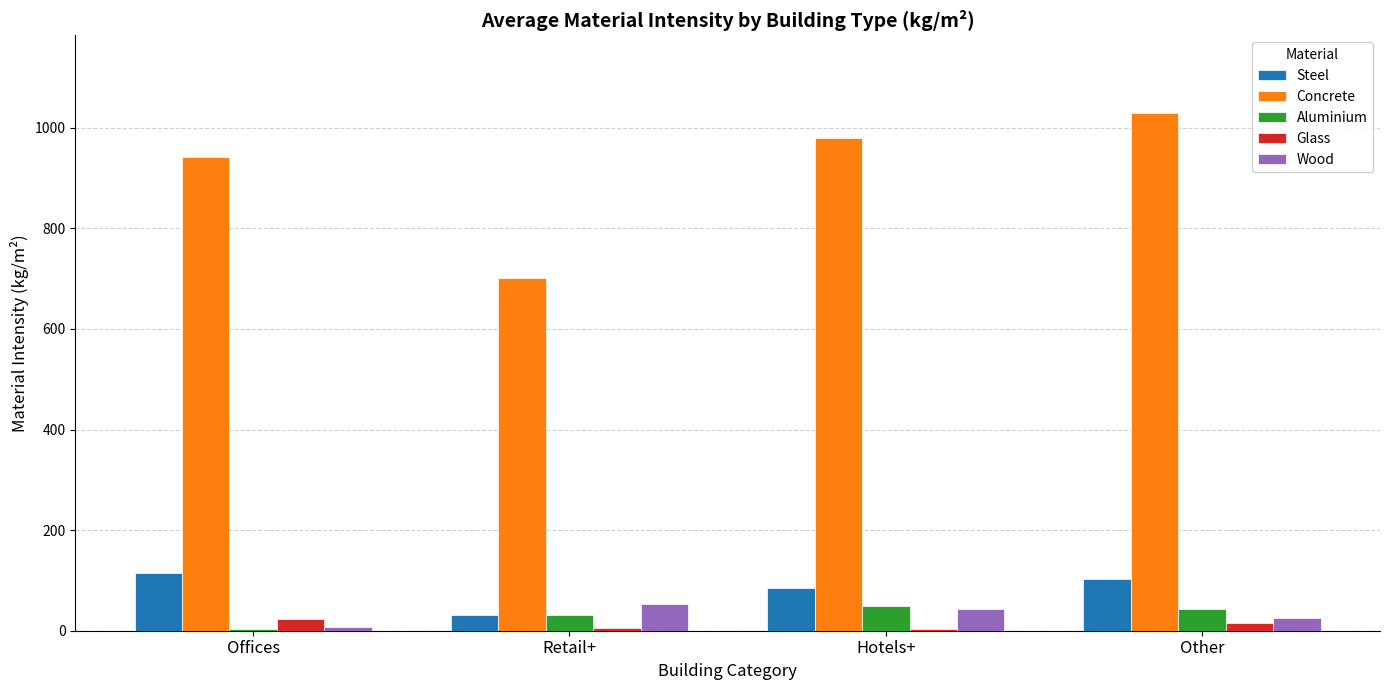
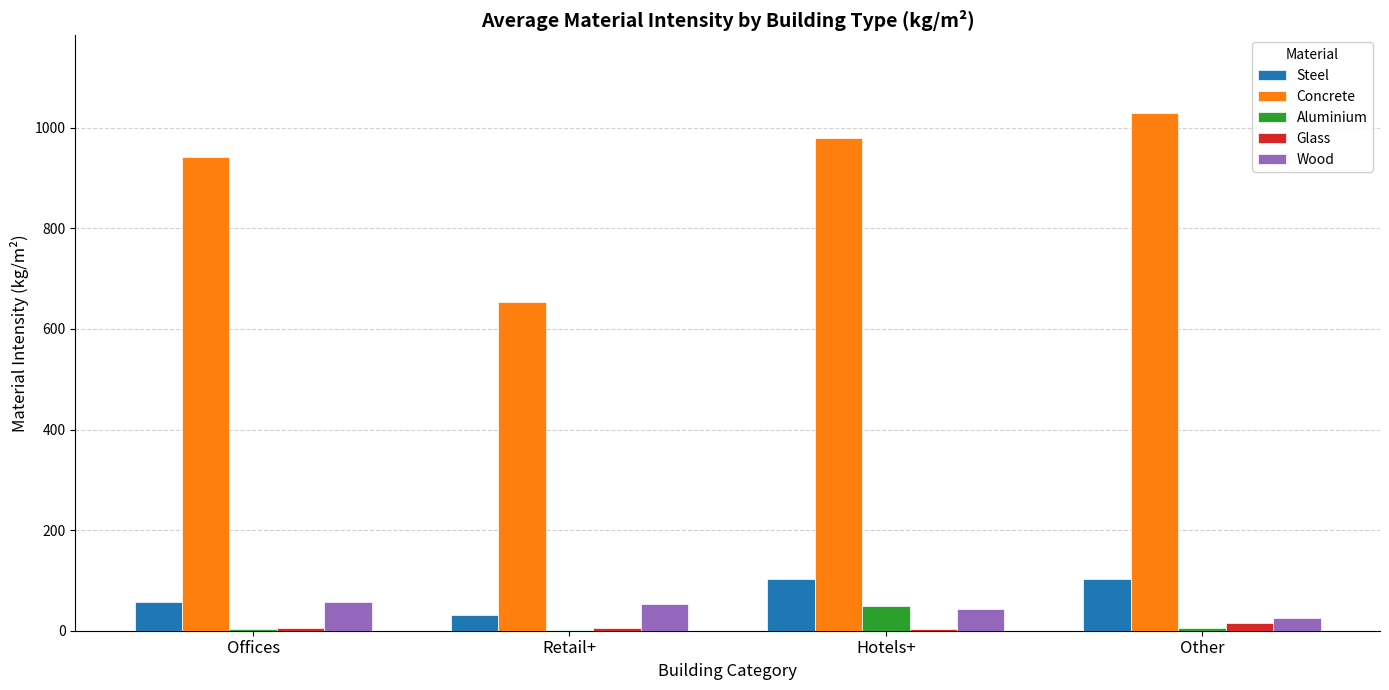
  {
    "Steel": {
-     "Offices": 120,
+     "Offices": 60,
      "Retail+": 30,
-     "Hotels+": 80,
+     "Hotels+": 100,
      "Other": 100
    },
    "Concrete": {
      "Offices": 940,
-     "Retail+": 700,
+     "Retail+": 650,
      "Hotels+": 980,
      "Other": 1030
    },
    "Aluminium": {
-     "Retail+": 30,
+     "Retail+": 0,
      "Hotels+": 50,
-     "Other": 40
+     "Other": 10
    },
    "Glass": {
-     "Offices": 20,
+     "Offices": 10,
      "Retail+": 10,
      "Other": 10
    },
    "Wood": {
-     "Offices": 10,
+     "Offices": 60,
      "Retail+": 50,
      "Hotels+": 40,
      "Other": 30
    }
  }
